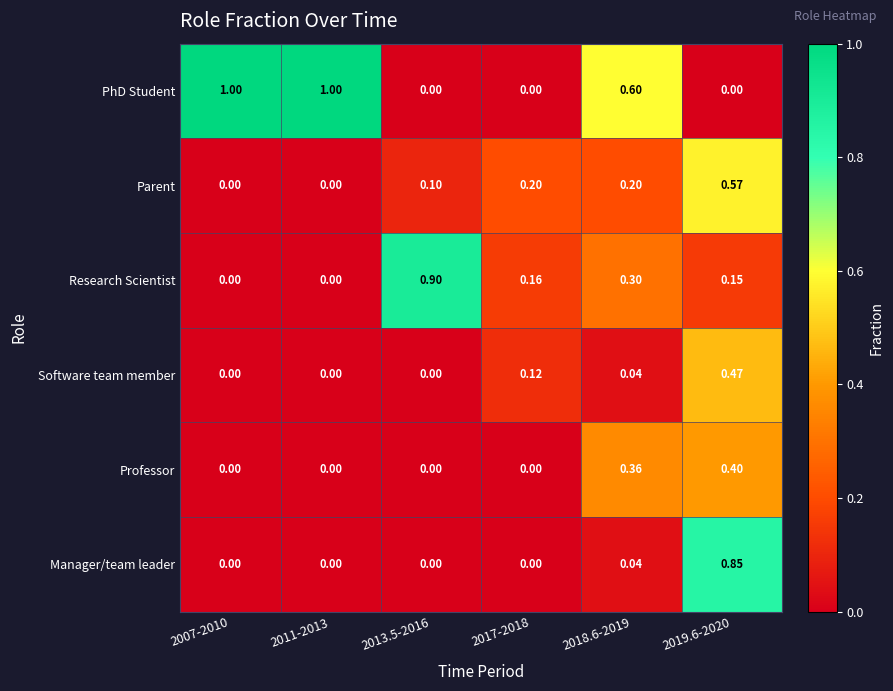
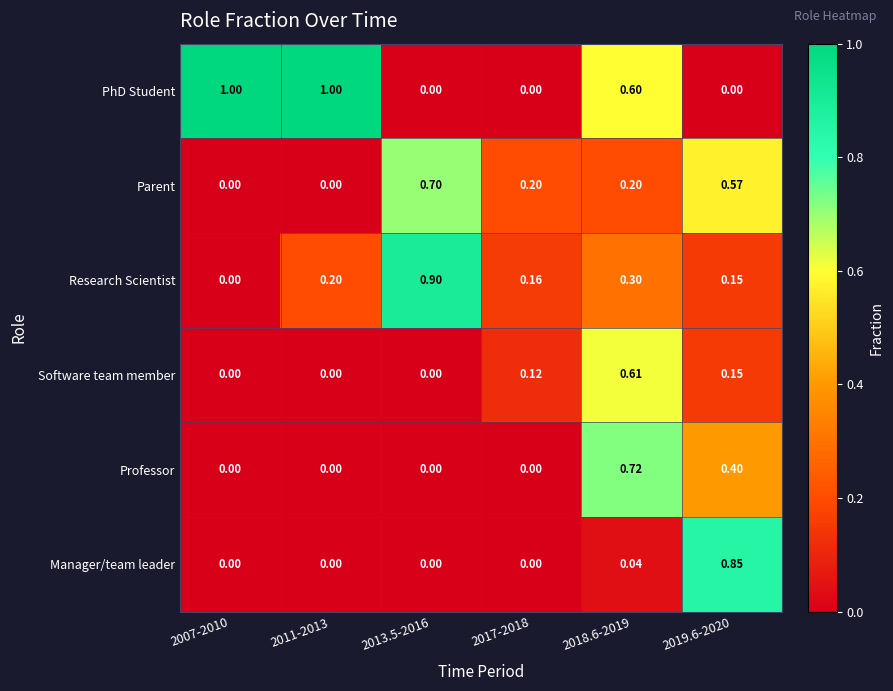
  {
    "PhD Student": {
      "2007-2010": 1.00,
      "2011-2013": 1.00,
      "2013.5-2016": 0.00,
      "2017-2018": 0.00,
      "2018.6-2019": 0.60,
      "2019.6-2020": 0.00
    },
    "Parent": {
      "2007-2010": 0.00,
      "2011-2013": 0.00,
-     "2013.5-2016": 0.10,
+     "2013.5-2016": 0.70,
      "2017-2018": 0.20,
      "2018.6-2019": 0.20,
      "2019.6-2020": 0.57
    },
    "Research Scientist": {
      "2007-2010": 0.00,
-     "2011-2013": 0.00,
+     "2011-2013": 0.20,
      "2013.5-2016": 0.90,
      "2017-2018": 0.16,
      "2018.6-2019": 0.30,
      "2019.6-2020": 0.15
    },
    "Software team member": {
      "2007-2010": 0.00,
      "2011-2013": 0.00,
      "2013.5-2016": 0.00,
      "2017-2018": 0.12,
-     "2018.6-2019": 0.04,
-     "2019.6-2020": 0.47
+     "2018.6-2019": 0.61,
+     "2019.6-2020": 0.15
    },
    "Professor": {
      "2007-2010": 0.00,
      "2011-2013": 0.00,
      "2013.5-2016": 0.00,
      "2017-2018": 0.00,
-     "2018.6-2019": 0.36,
+     "2018.6-2019": 0.72,
      "2019.6-2020": 0.40
    },
    "Manager/team leader": {
      "2007-2010": 0.00,
      "2011-2013": 0.00,
      "2013.5-2016": 0.00,
      "2017-2018": 0.00,
      "2018.6-2019": 0.04,
      "2019.6-2020": 0.85
    }
  }
